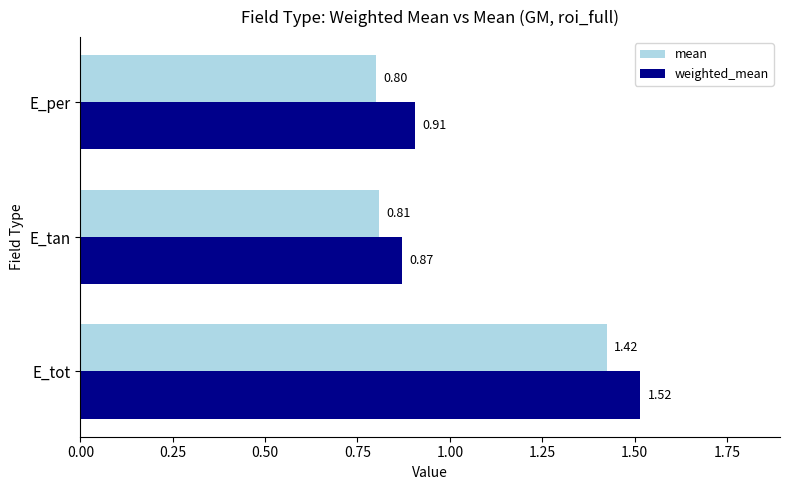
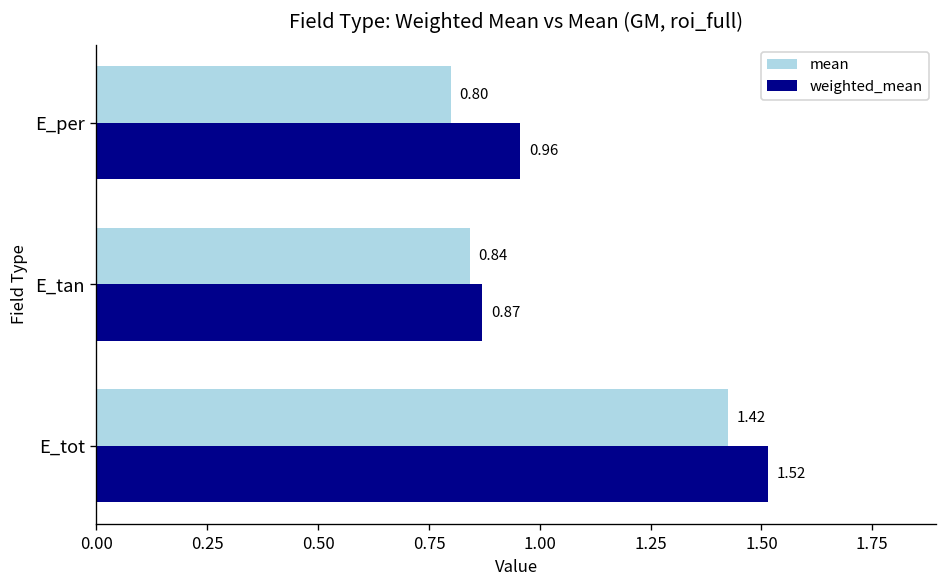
  {
    "mean": {
      "E_per": 0.80,
-     "E_tan": 0.81,
+     "E_tan": 0.84,
      "E_tot": 1.42
    },
    "weighted_mean": {
-     "E_per": 0.91,
+     "E_per": 0.96,
      "E_tan": 0.87,
      "E_tot": 1.52
    }
  }
